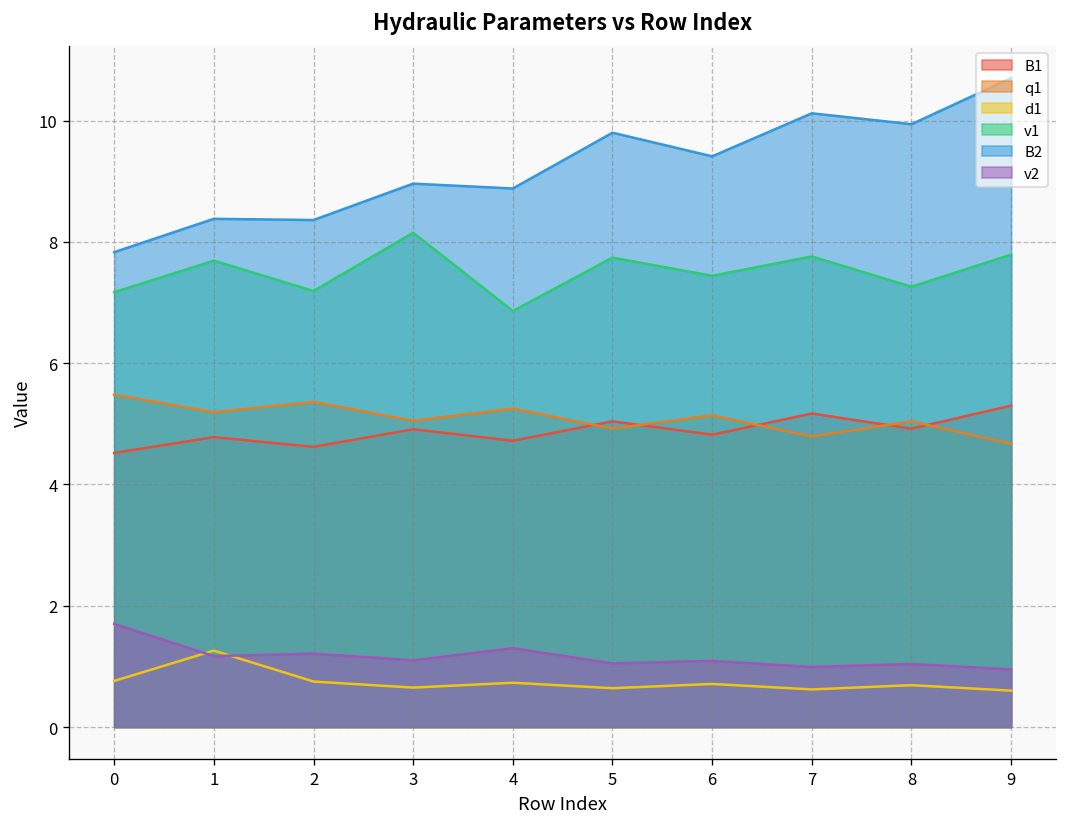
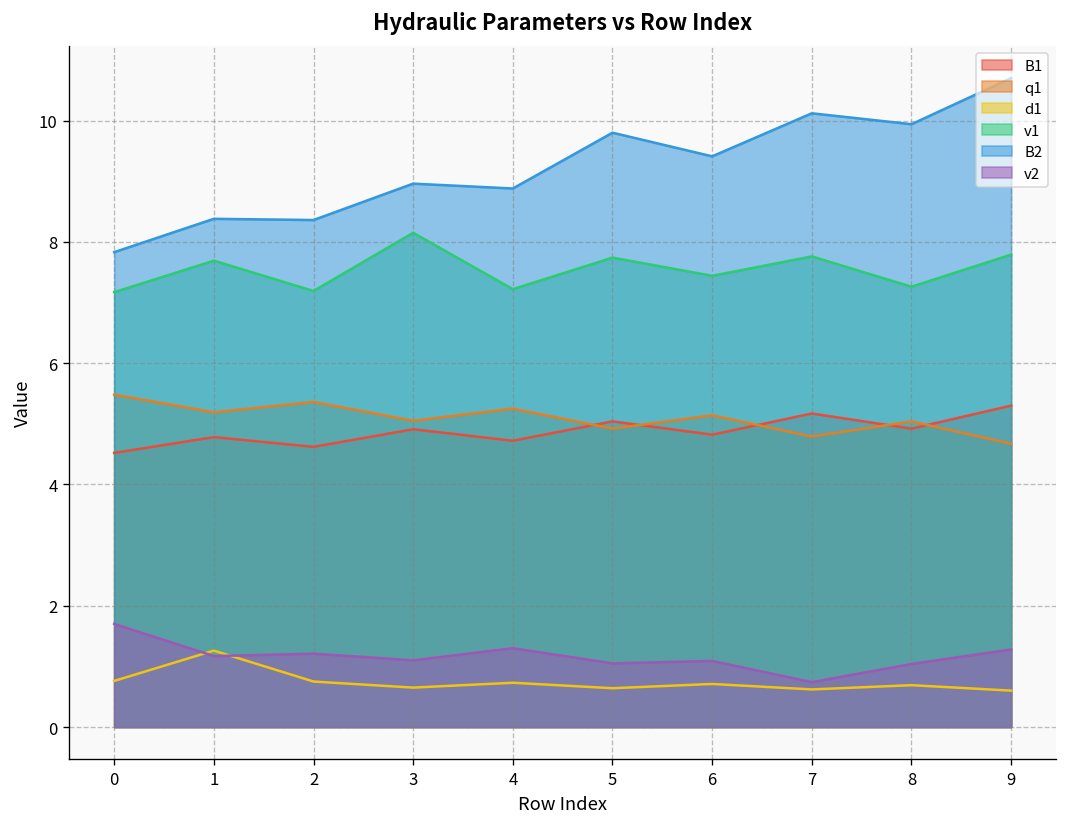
  {
    "d1": {
      "0": 0.8,
      "1": 1.3,
      "2": 0.8,
      "3": 0.7,
      "4": 0.7,
      "5": 0.6,
      "6": 0.7,
      "7": 0.6,
      "8": 0.7,
      "9": 0.6
    },
    "v1": {
      "0": 7.2,
      "1": 7.7,
      "2": 7.2,
      "3": 8.2,
-     "4": 6.9,
+     "4": 7.2,
      "5": 7.7,
      "6": 7.4,
      "7": 7.8,
      "8": 7.3,
      "9": 7.8
    },
    "B2": {
      "0": 7.8,
      "1": 8.4,
      "2": 8.4,
      "3": 9.0,
      "4": 8.9,
      "5": 9.8,
      "6": 9.4,
      "7": 10.1,
      "8": 9.9
    },
    "v2": {
      "0": 1.7,
      "1": 1.2,
      "2": 1.2,
      "3": 1.1,
      "4": 1.3,
      "5": 1.1,
      "6": 1.1,
-     "7": 1.0,
+     "7": 0.7,
      "8": 1.0,
-     "9": 1.0
+     "9": 1.3
    }
  }
